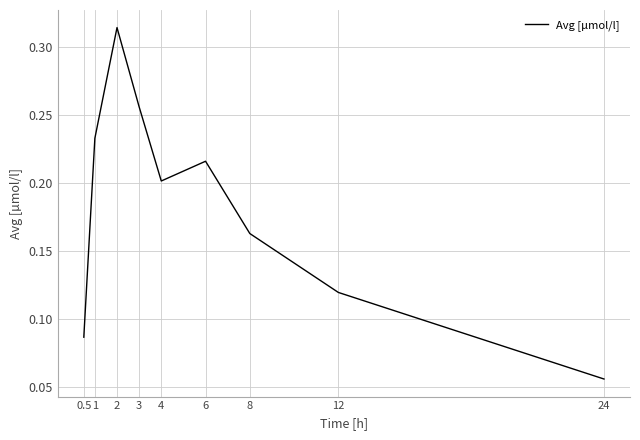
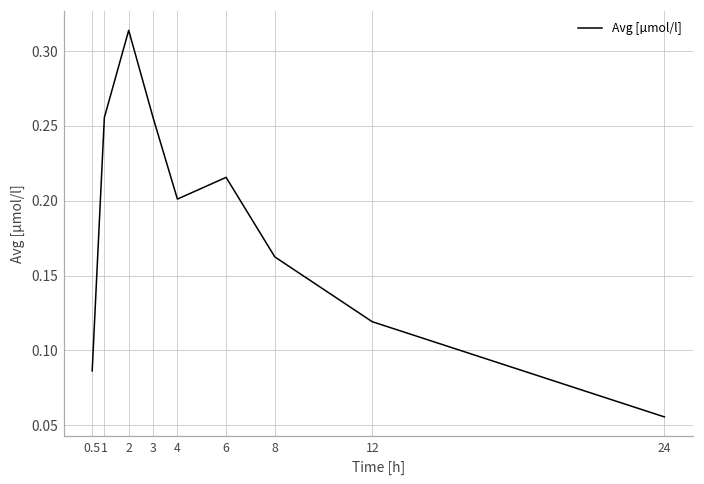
  {
    "0.5": 0.086,
-   "1": 0.233,
+   "1": 0.256,
    "2": 0.314,
    "3": 0.256,
    "4": 0.201,
    "6": 0.216,
    "8": 0.163,
    "12": 0.119,
    "24": 0.056
  }
